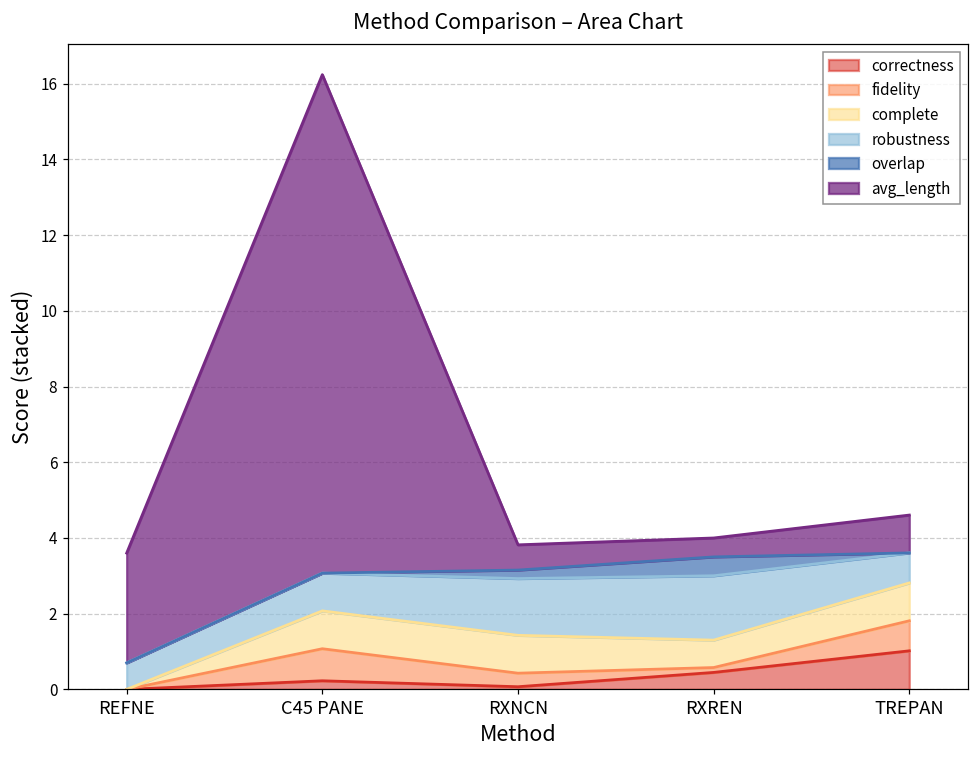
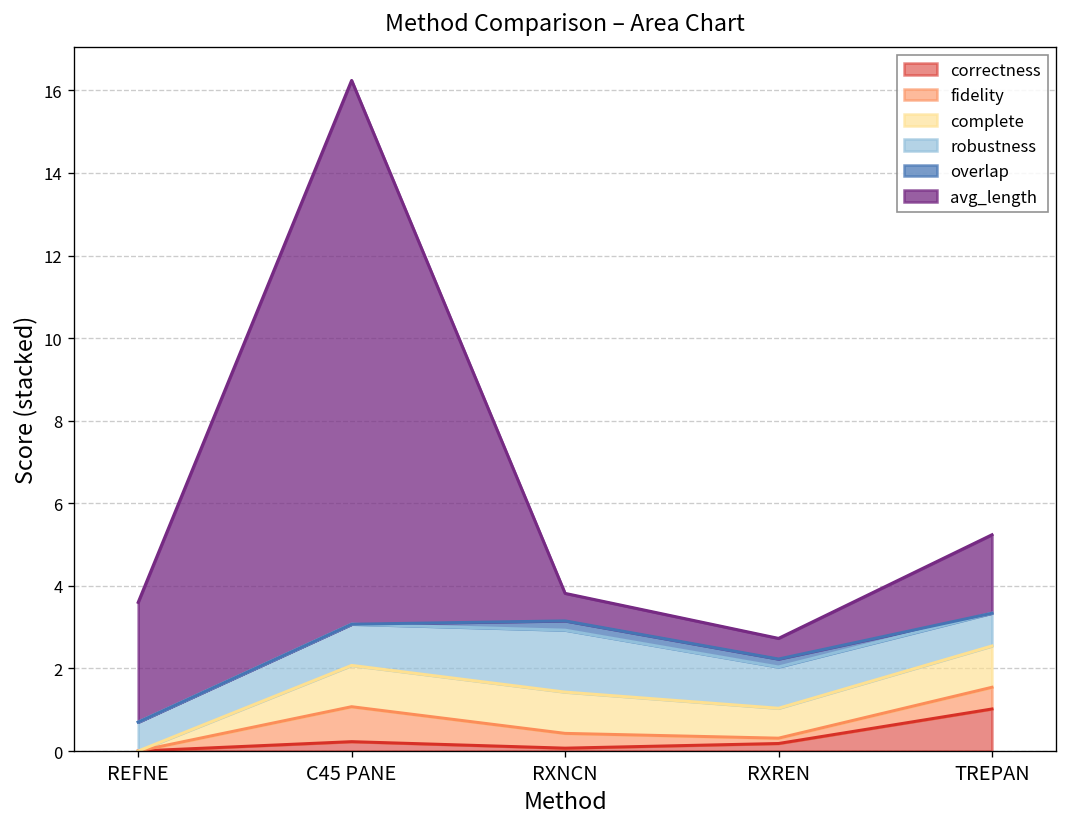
  {
    "correctness": {
      "C45 PANE": 0.2,
      "RXNCN": 0.1,
-     "RXREN": 0.4,
+     "RXREN": 0.2,
      "TREPAN": 1.0
    },
    "fidelity": {
      "C45 PANE": 0.8,
      "RXNCN": 0.4,
      "RXREN": 0.1,
-     "TREPAN": 0.8
+     "TREPAN": 0.5
    },
    "complete": {
      "C45 PANE": 1.0,
      "RXNCN": 1.0,
      "RXREN": 0.7,
      "TREPAN": 1.0
    },
    "robustness": {
      "RXNCN": 1.5,
-     "RXREN": 1.7
+     "RXREN": 1.0
    },
    "overlap": {
      "RXNCN": 0.2,
-     "RXREN": 0.5
+     "RXREN": 0.2
    },
    "avg_length": {
      "REFNE": 2.9,
      "C45 PANE": 13.2,
      "RXNCN": 0.7,
      "RXREN": 0.5,
-     "TREPAN": 1.0
+     "TREPAN": 1.9
    }
  }
